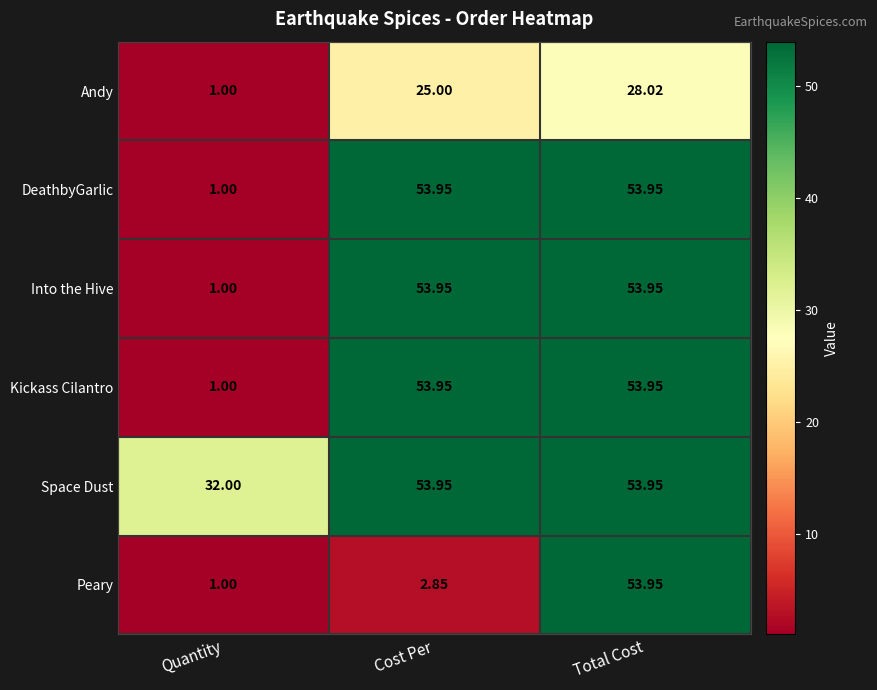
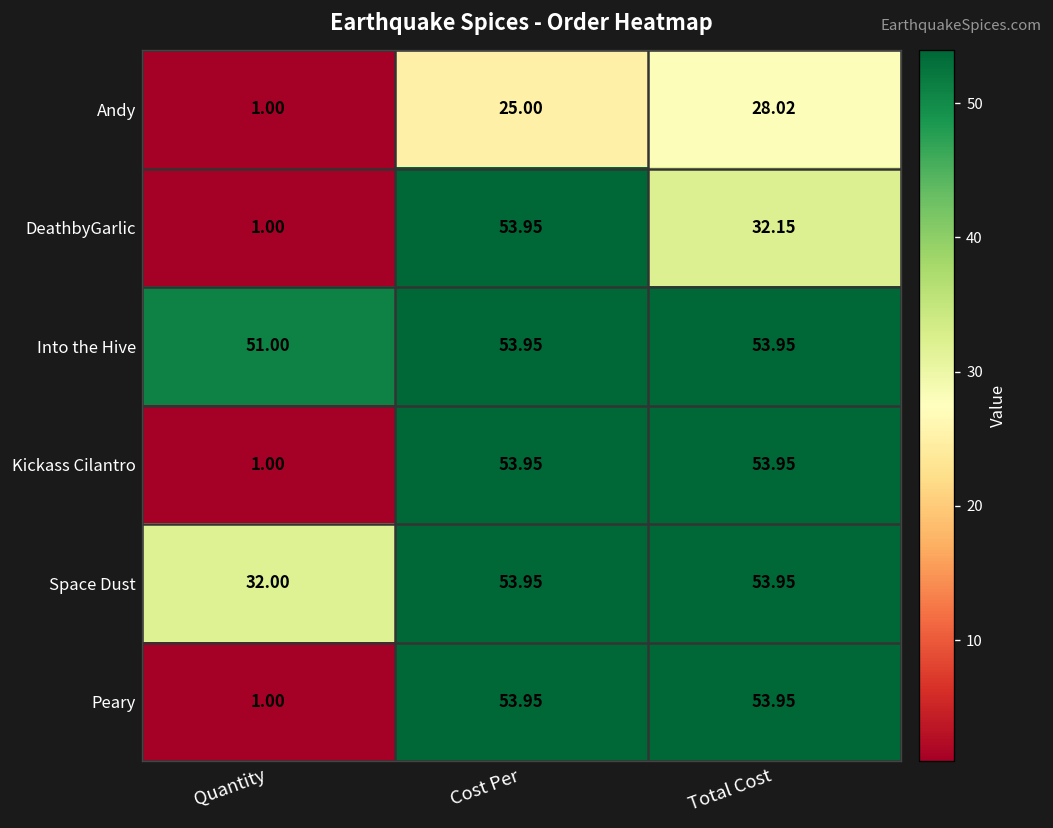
  {
    "Andy": {
      "Quantity": 1.00,
      "Cost Per": 25.00,
      "Total Cost": 28.02
    },
    "DeathbyGarlic": {
      "Quantity": 1.00,
      "Cost Per": 53.95,
-     "Total Cost": 53.95
+     "Total Cost": 32.15
    },
    "Into the Hive": {
-     "Quantity": 1.00,
+     "Quantity": 51.00,
      "Cost Per": 53.95,
      "Total Cost": 53.95
    },
    "Kickass Cilantro": {
      "Quantity": 1.00,
      "Cost Per": 53.95,
      "Total Cost": 53.95
    },
    "Space Dust": {
      "Quantity": 32.00,
      "Cost Per": 53.95,
      "Total Cost": 53.95
    },
    "Peary": {
      "Quantity": 1.00,
-     "Cost Per": 2.85,
+     "Cost Per": 53.95,
      "Total Cost": 53.95
    }
  }
